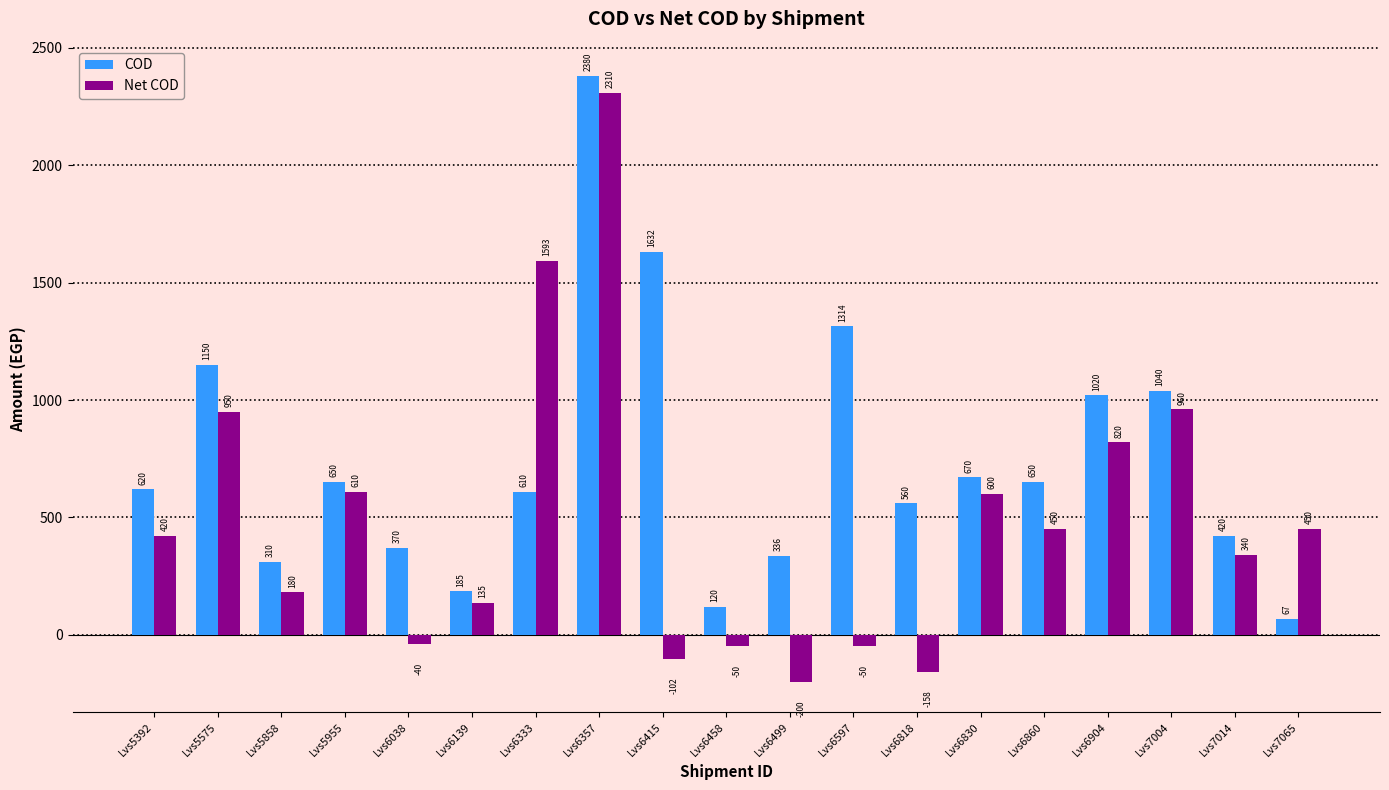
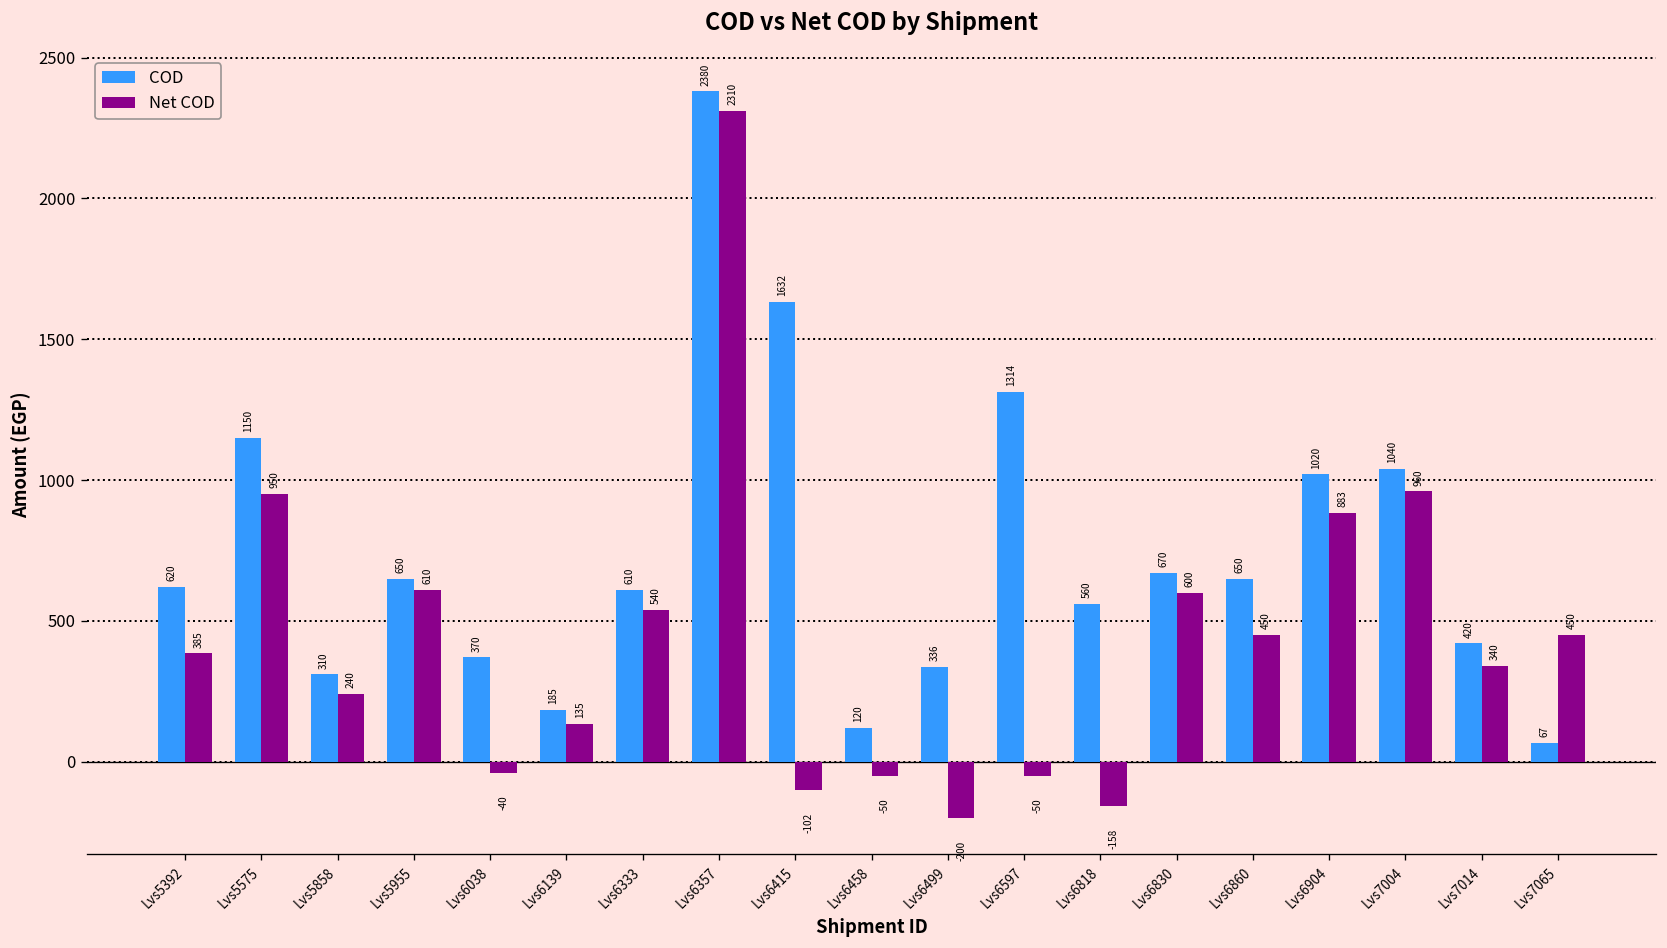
  {
    "COD": {
      "Lvs5392": 620,
      "Lvs5575": 1150,
      "Lvs5858": 310,
      "Lvs5955": 650,
      "Lvs6038": 370,
      "Lvs6139": 185,
      "Lvs6333": 610,
      "Lvs6357": 2380,
      "Lvs6415": 1632,
      "Lvs6458": 120,
      "Lvs6499": 336,
      "Lvs6597": 1314,
      "Lvs6818": 560,
      "Lvs6830": 670,
      "Lvs6860": 650,
      "Lvs6904": 1020,
      "Lvs7004": 1040,
      "Lvs7014": 420,
      "Lvs7065": 67
    },
    "Net COD": {
-     "Lvs5392": 420,
+     "Lvs5392": 385,
      "Lvs5575": 950,
-     "Lvs5858": 180,
+     "Lvs5858": 240,
      "Lvs5955": 610,
      "Lvs6038": -40,
      "Lvs6139": 135,
-     "Lvs6333": 1593,
+     "Lvs6333": 540,
      "Lvs6357": 2310,
      "Lvs6415": -102,
      "Lvs6458": -50,
      "Lvs6499": -200,
      "Lvs6597": -50,
      "Lvs6818": -158,
      "Lvs6830": 600,
      "Lvs6860": 450,
-     "Lvs6904": 820,
+     "Lvs6904": 883,
      "Lvs7004": 960,
      "Lvs7014": 340,
      "Lvs7065": 450
    }
  }
